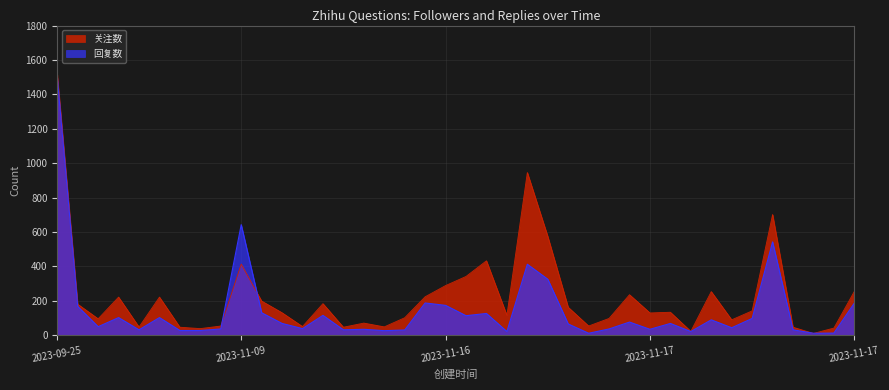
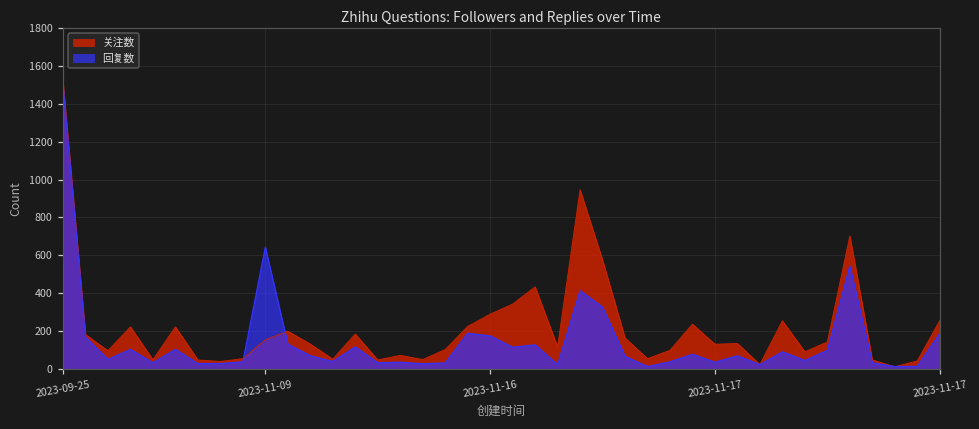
  {
    "关注数": {
      "2023-09-25": 1520,
-     "2023-11-09": 410
+     "2023-11-09": 150
    },
    "回复数": {
      "2023-09-25": 1500,
      "2023-11-09": 640
    }
  }
